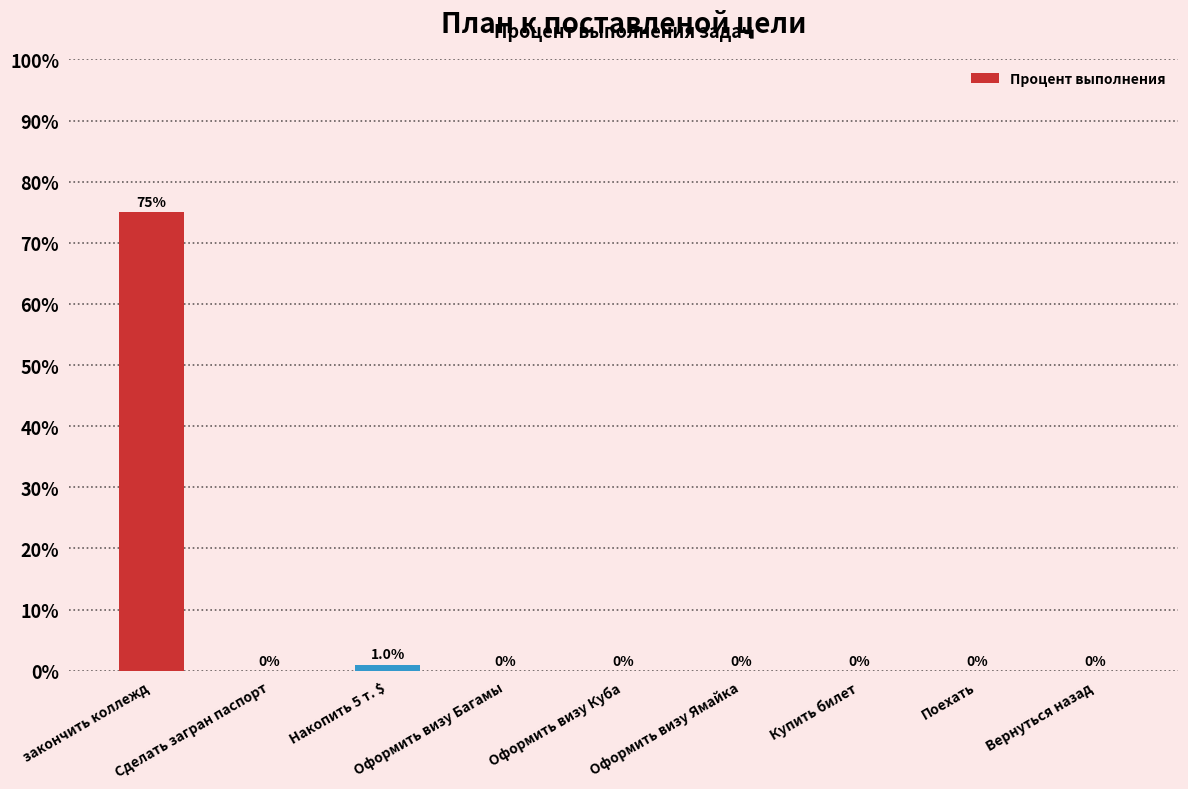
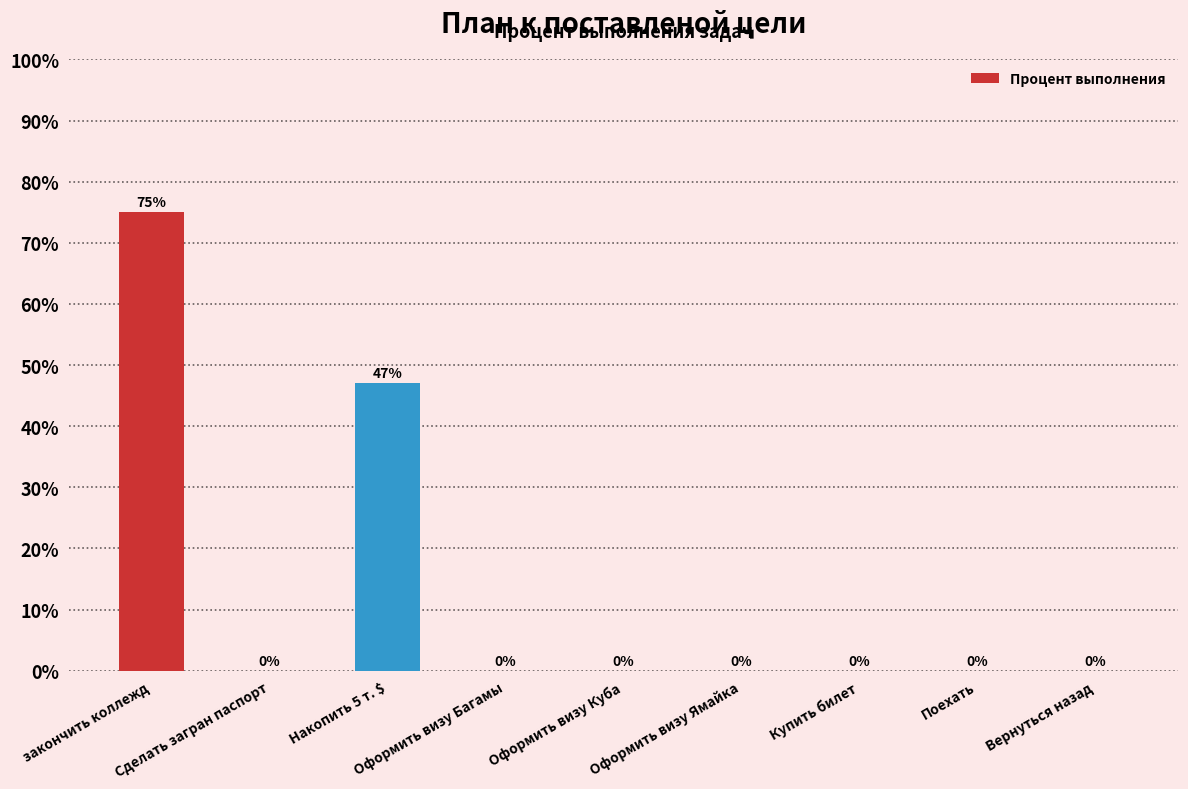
  {
    "закончить коллежд": "75%",
    "Сделать загран паспорт": "0%",
-   "Накопить 5 т. $": "1.0%",
+   "Накопить 5 т. $": "47%",
    "Оформить визу Багамы": "0%",
    "Оформить визу Куба": "0%",
    "Оформить визу Ямайка": "0%",
    "Купить билет": "0%",
    "Поехать": "0%",
    "Вернуться назад": "0%"
  }
